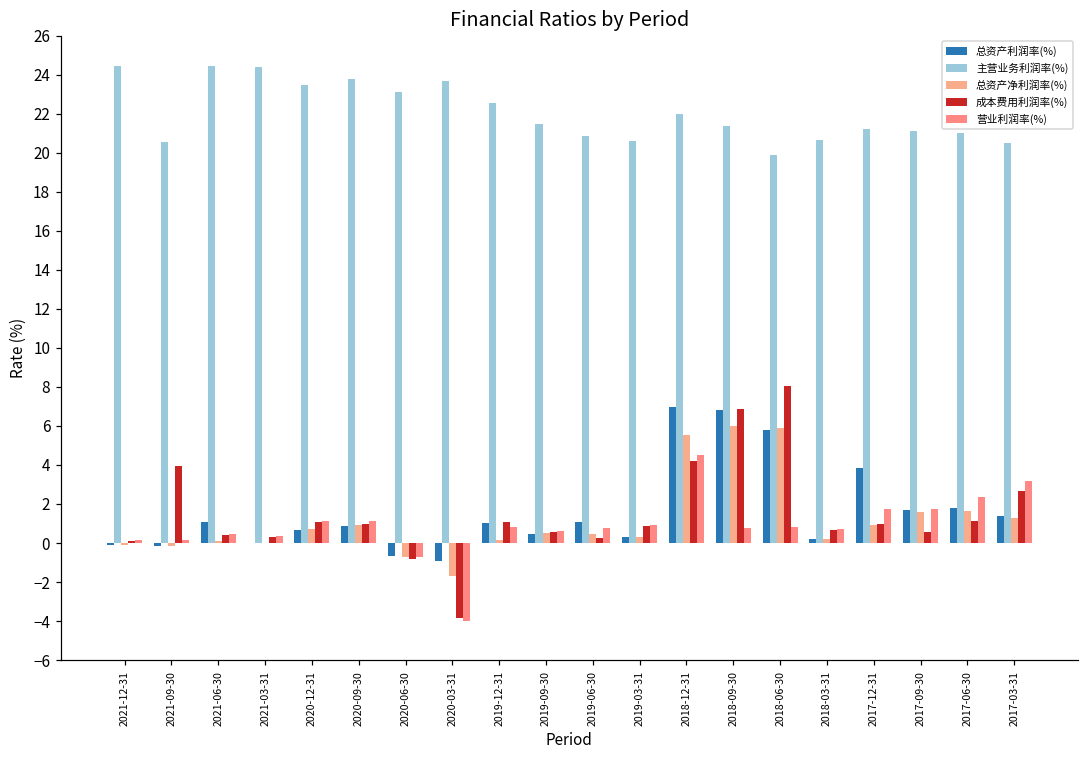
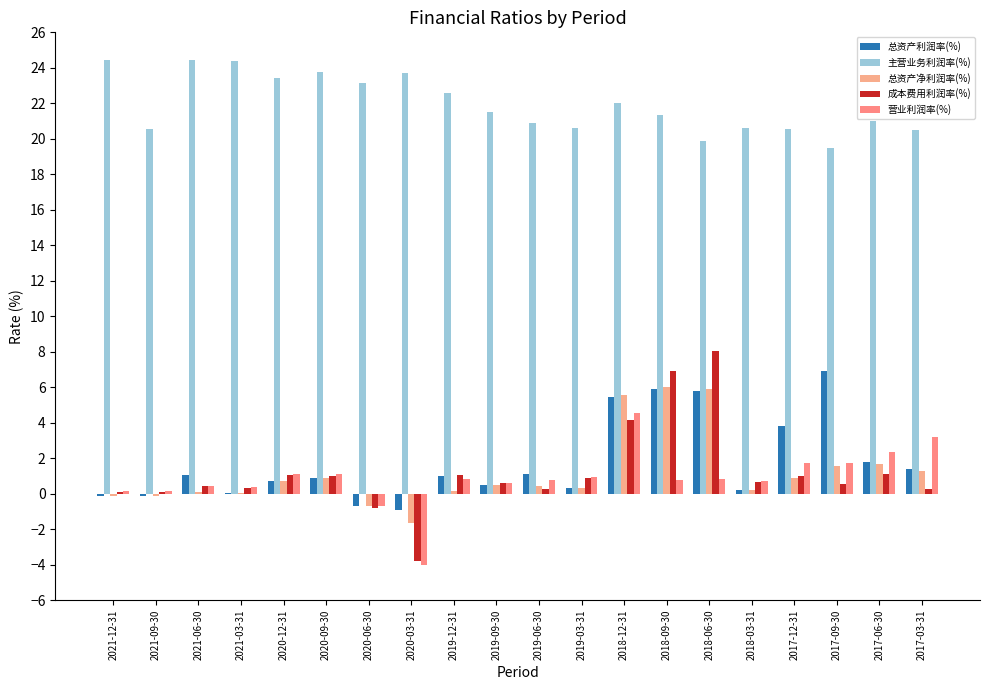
  {
    "总资产利润率(%)": {
      "2021-06-30": 1.1,
      "2020-12-31": 0.7,
      "2020-09-30": 0.9,
      "2020-06-30": -0.7,
      "2020-03-31": -0.9,
      "2019-12-31": 1.0,
      "2019-09-30": 0.5,
      "2019-06-30": 1.1,
      "2019-03-31": 0.3,
-     "2018-12-31": 7.0,
-     "2018-09-30": 6.8,
+     "2018-12-31": 5.5,
+     "2018-09-30": 5.9,
      "2018-06-30": 5.8,
      "2018-03-31": 0.2,
      "2017-12-31": 3.8,
-     "2017-09-30": 1.7,
+     "2017-09-30": 6.9,
      "2017-06-30": 1.8,
      "2017-03-31": 1.4
    },
    "主营业务利润率(%)": {
      "2021-12-31": 24.4,
      "2021-09-30": 20.6,
      "2021-06-30": 24.4,
      "2021-03-31": 24.4,
      "2020-12-31": 23.4,
      "2020-09-30": 23.8,
      "2020-06-30": 23.1,
      "2020-03-31": 23.7,
      "2019-12-31": 22.6,
      "2019-09-30": 21.5,
      "2019-06-30": 20.9,
      "2019-03-31": 20.6,
      "2018-12-31": 22.0,
      "2018-09-30": 21.3,
      "2018-06-30": 19.9,
      "2018-03-31": 20.6,
-     "2017-12-31": 21.2,
-     "2017-09-30": 21.1,
+     "2017-12-31": 20.6,
+     "2017-09-30": 19.5,
      "2017-06-30": 21.0,
      "2017-03-31": 20.5
    },
    "成本费用利润率(%)": {
-     "2021-09-30": 3.9,
+     "2021-09-30": 0.1,
      "2021-06-30": 0.4,
      "2021-03-31": 0.3,
      "2020-12-31": 1.1,
      "2020-09-30": 1.0,
      "2020-06-30": -0.8,
      "2020-03-31": -3.8,
      "2019-12-31": 1.1,
      "2019-09-30": 0.6,
      "2019-06-30": 0.3,
      "2019-03-31": 0.9,
      "2018-12-31": 4.2,
      "2018-09-30": 6.9,
      "2018-06-30": 8.0,
      "2018-03-31": 0.7,
      "2017-12-31": 1.0,
      "2017-09-30": 0.5,
      "2017-06-30": 1.1,
-     "2017-03-31": 2.6
+     "2017-03-31": 0.2
    }
  }
